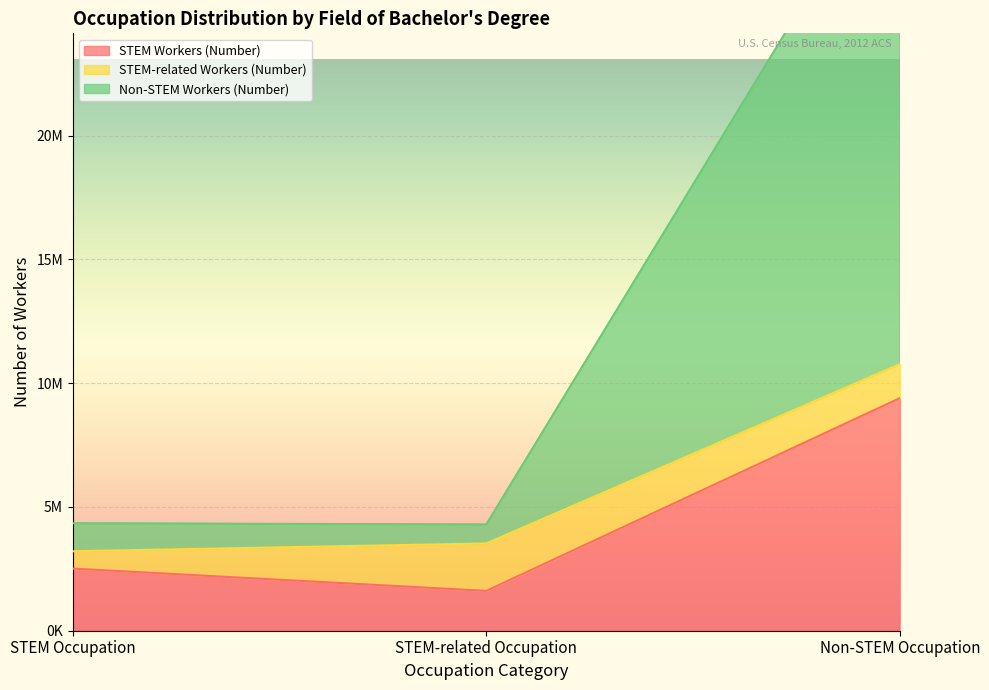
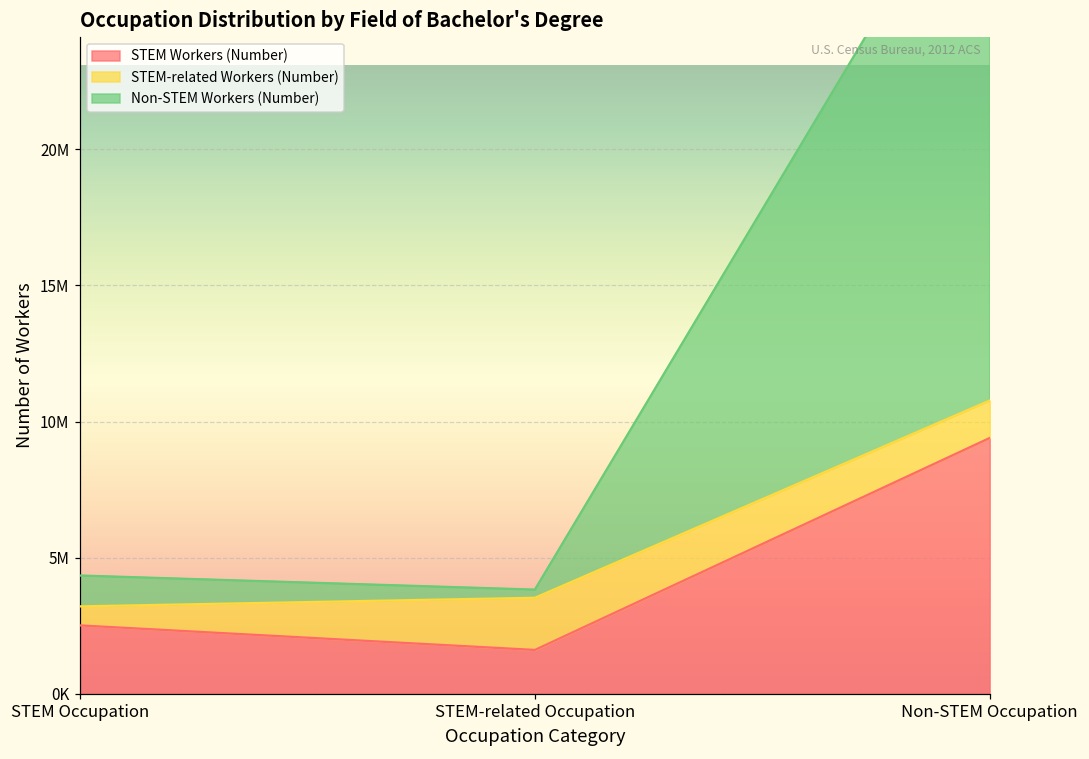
  {
    "STEM Workers (Number)": {
      "STEM Occupation": 2500000,
      "STEM-related Occupation": 1600000,
      "Non-STEM Occupation": 9400000
    },
    "STEM-related Workers (Number)": {
      "STEM Occupation": 700000,
      "STEM-related Occupation": 1900000,
      "Non-STEM Occupation": 1400000
    },
    "Non-STEM Workers (Number)": {
      "STEM Occupation": 1100000,
-     "STEM-related Occupation": 800000
+     "STEM-related Occupation": 300000
    }
  }
